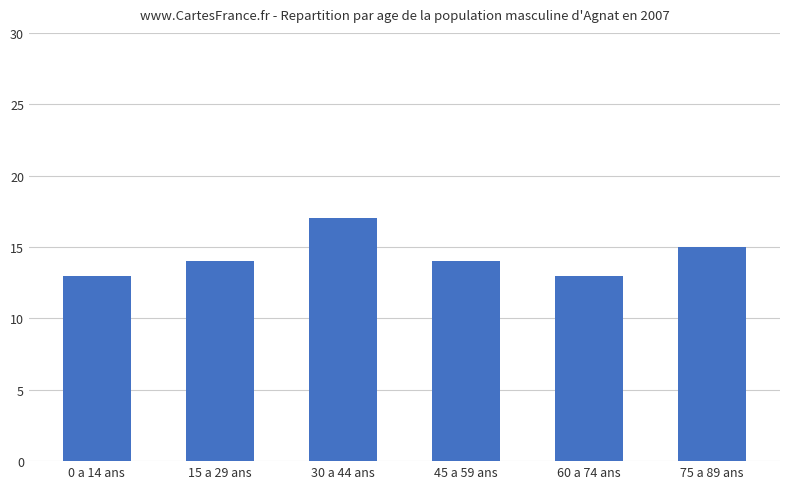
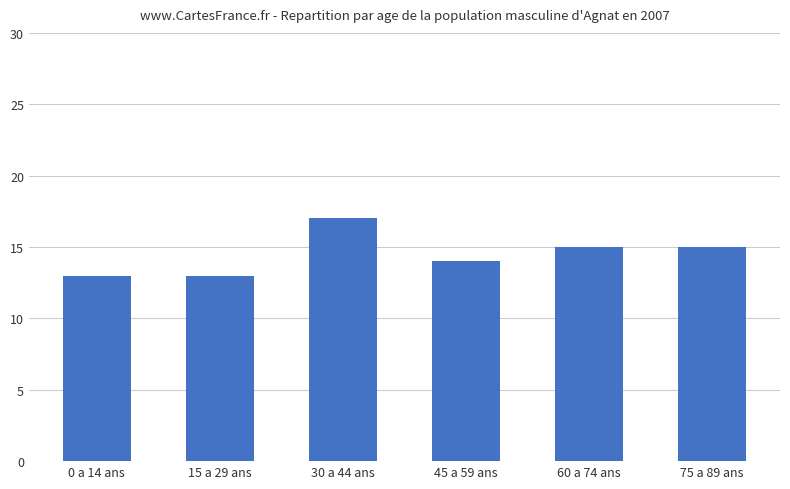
  {
    "0 a 14 ans": 13,
-   "15 a 29 ans": 14,
+   "15 a 29 ans": 13,
    "30 a 44 ans": 17,
    "45 a 59 ans": 14,
-   "60 a 74 ans": 13,
+   "60 a 74 ans": 15,
    "75 a 89 ans": 15
  }
